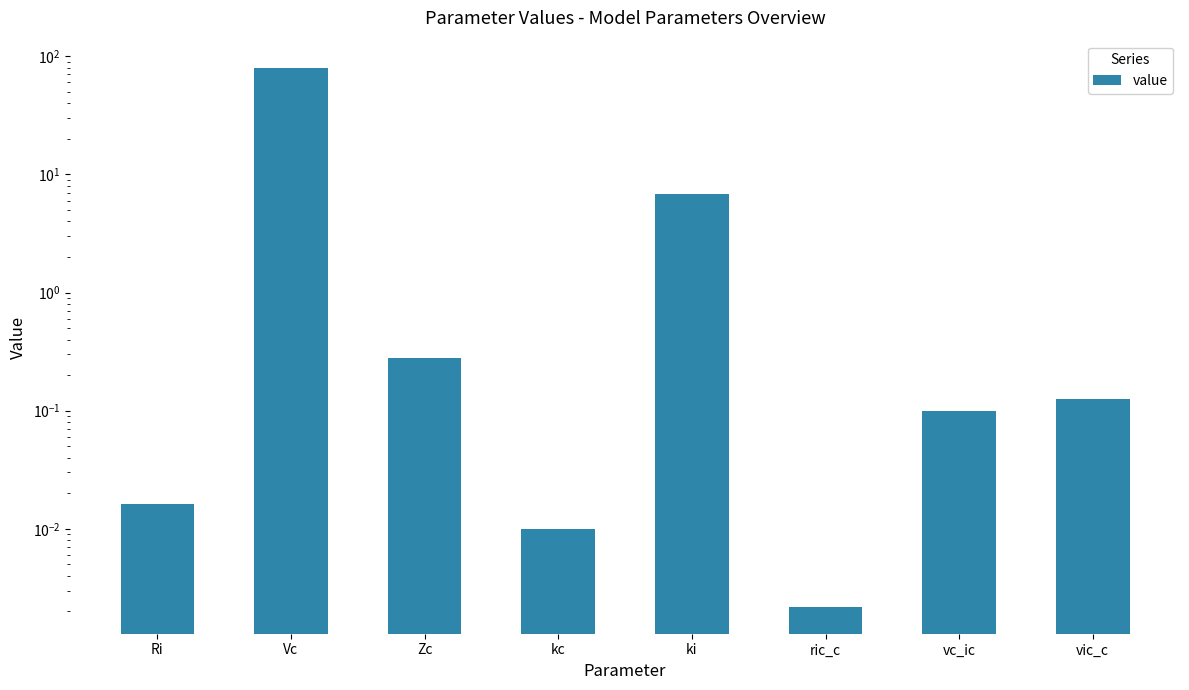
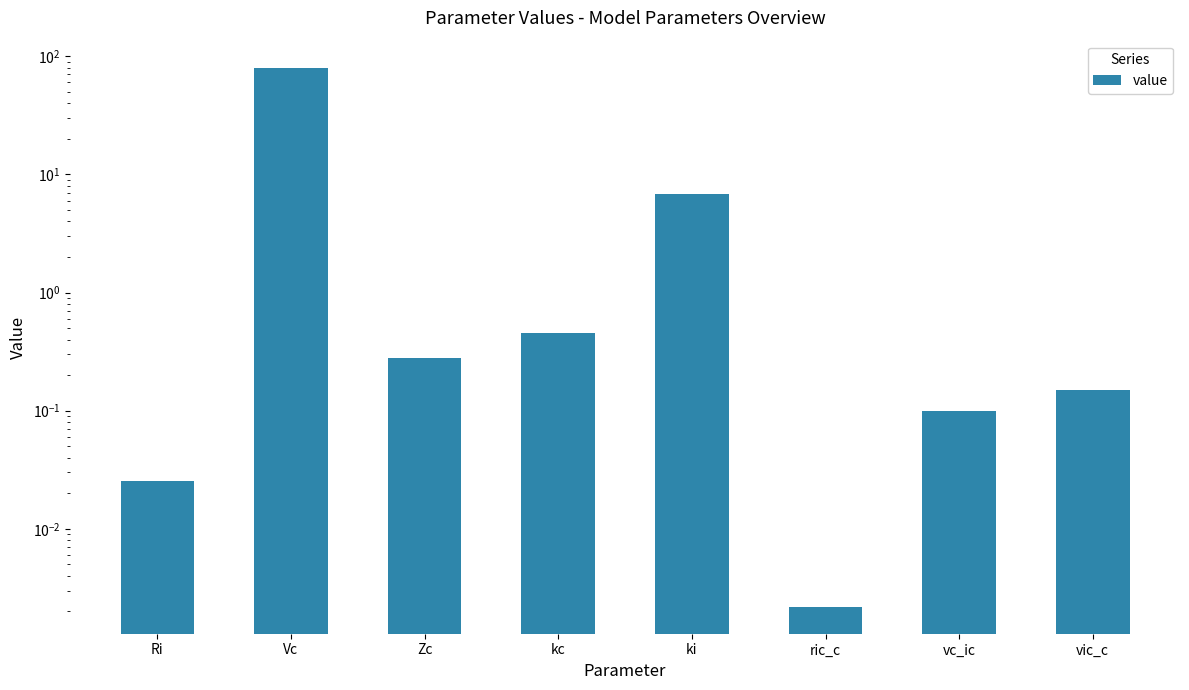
  {
-   "Ri": 0.016,
+   "Ri": 0.025,
    "Vc": 80,
    "Zc": 0.28,
-   "kc": 0.01,
+   "kc": 0.45,
    "ki": 7,
    "ric_c": 0.0022,
    "vc_ic": 0.10,
-   "vic_c": 0.13
+   "vic_c": 0.15
  }
